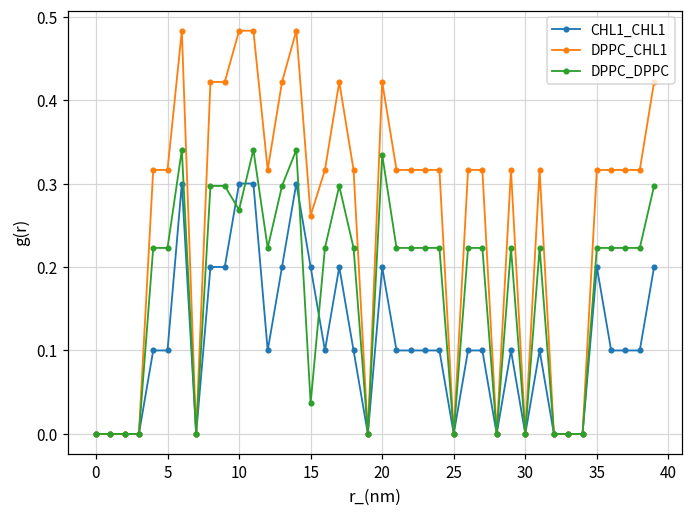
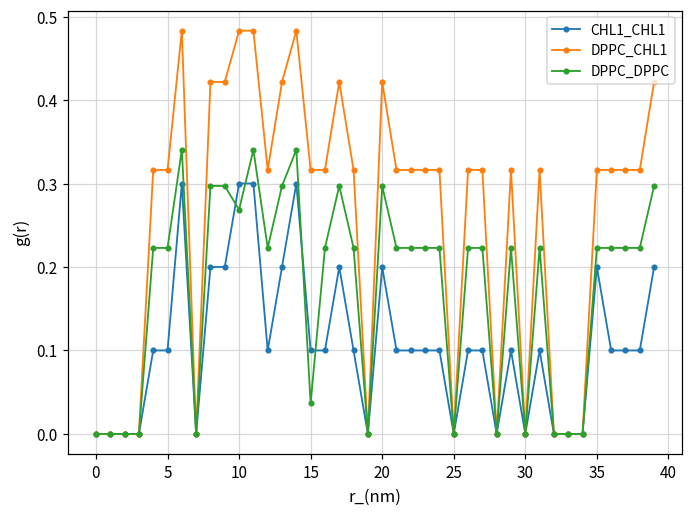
  {
    "CHL1_CHL1": {
      "5": 0.1,
      "10": 0.3,
-     "15": 0.2,
+     "15": 0.1,
      "20": 0.2,
      "35": 0.2
    },
    "DPPC_CHL1": {
      "5": 0.32,
      "10": 0.48,
-     "15": 0.26,
+     "15": 0.32,
      "20": 0.42,
      "35": 0.32
    },
    "DPPC_DPPC": {
      "5": 0.22,
      "10": 0.27,
      "15": 0.04,
-     "20": 0.33,
+     "20": 0.30,
      "35": 0.22
    }
  }
